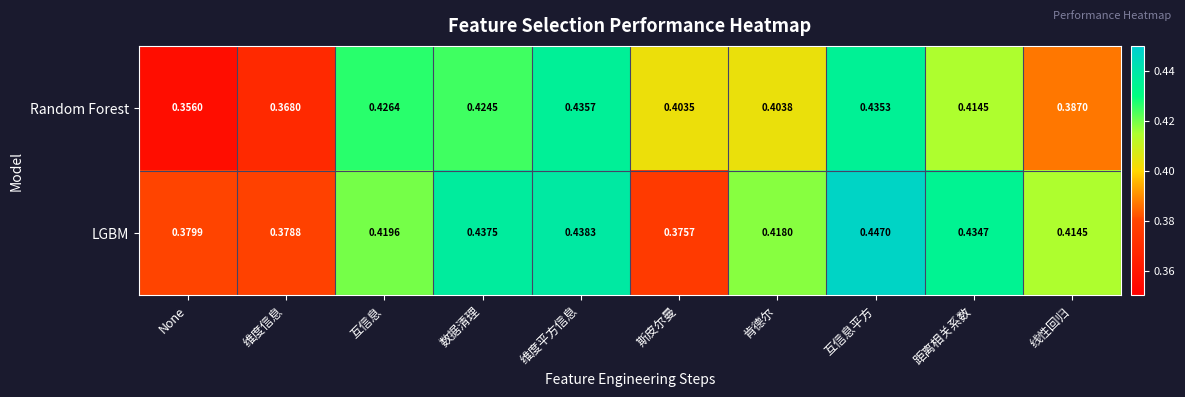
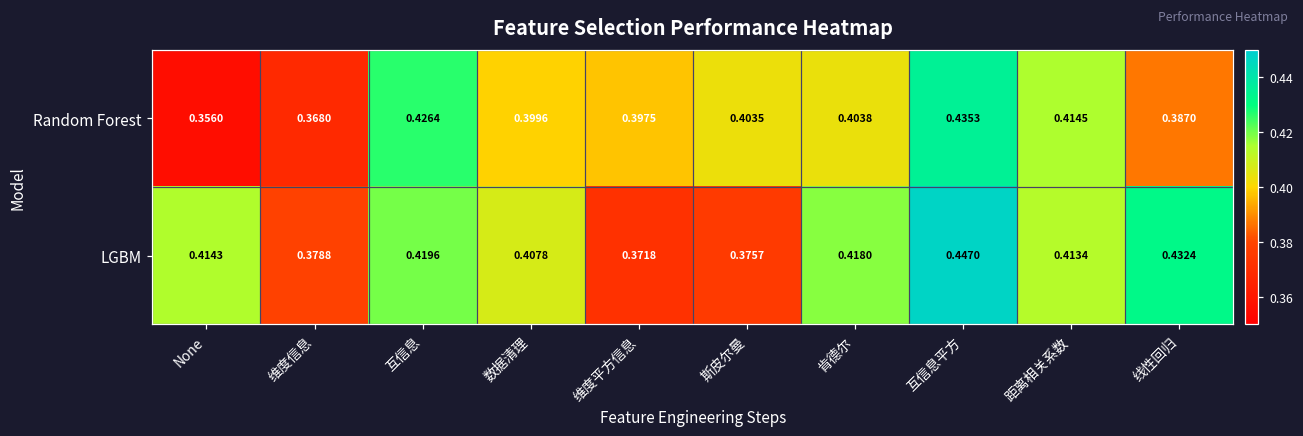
  {
    "Random Forest": {
      "None": 0.3560,
      "维度信息": 0.3680,
      "互信息": 0.4264,
-     "数据清理": 0.4245,
-     "维度平方信息": 0.4357,
+     "数据清理": 0.3996,
+     "维度平方信息": 0.3975,
      "斯皮尔曼": 0.4035,
      "肯德尔": 0.4038,
      "互信息平方": 0.4353,
      "距离相关系数": 0.4145,
      "线性回归": 0.3870
    },
    "LGBM": {
-     "None": 0.3799,
+     "None": 0.4143,
      "维度信息": 0.3788,
      "互信息": 0.4196,
-     "数据清理": 0.4375,
-     "维度平方信息": 0.4383,
+     "数据清理": 0.4078,
+     "维度平方信息": 0.3718,
      "斯皮尔曼": 0.3757,
      "肯德尔": 0.4180,
      "互信息平方": 0.4470,
-     "距离相关系数": 0.4347,
-     "线性回归": 0.4145
+     "距离相关系数": 0.4134,
+     "线性回归": 0.4324
    }
  }
